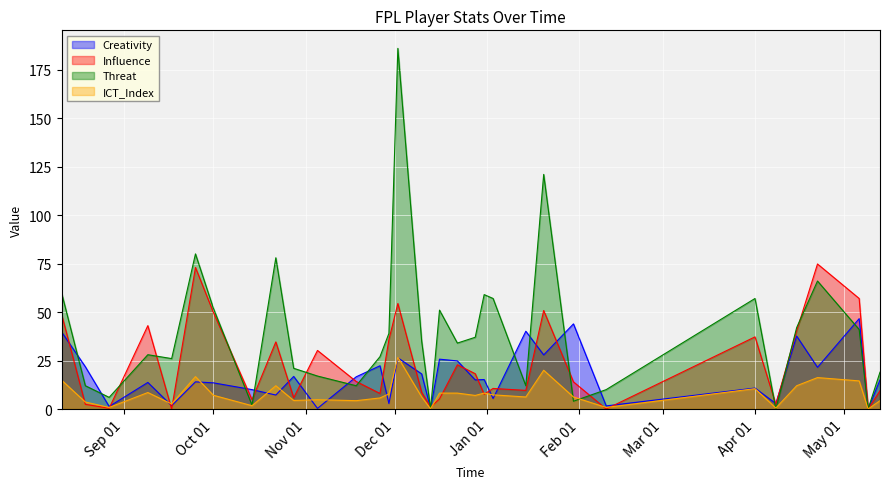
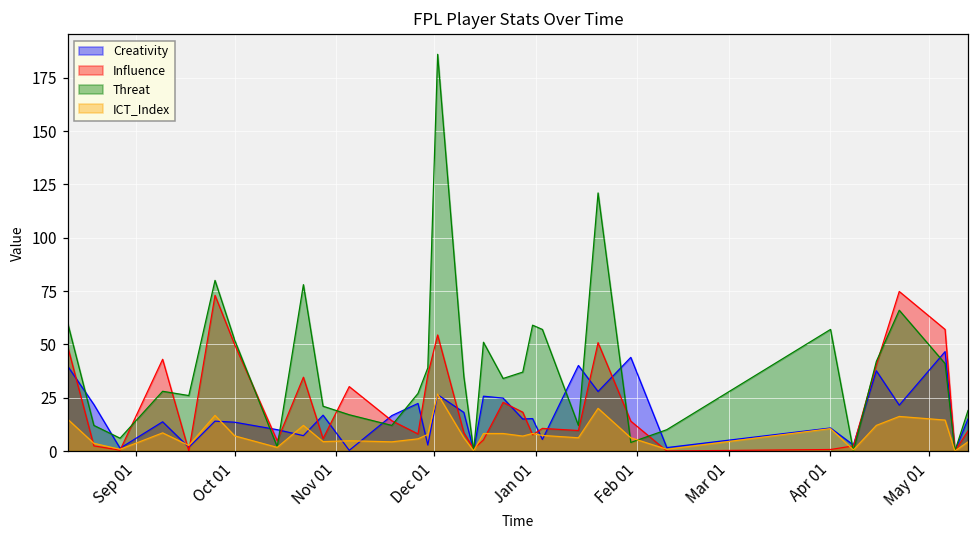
  {
    "Creativity": {
      "Oct 01": 14
    },
    "Influence": {
      "Oct 01": 50,
-     "Apr 01": 37
+     "Apr 01": 1
    },
    "Threat": {
      "Oct 01": 52,
      "Apr 01": 57
    },
    "ICT_Index": {
      "Oct 01": 7
    }
  }
